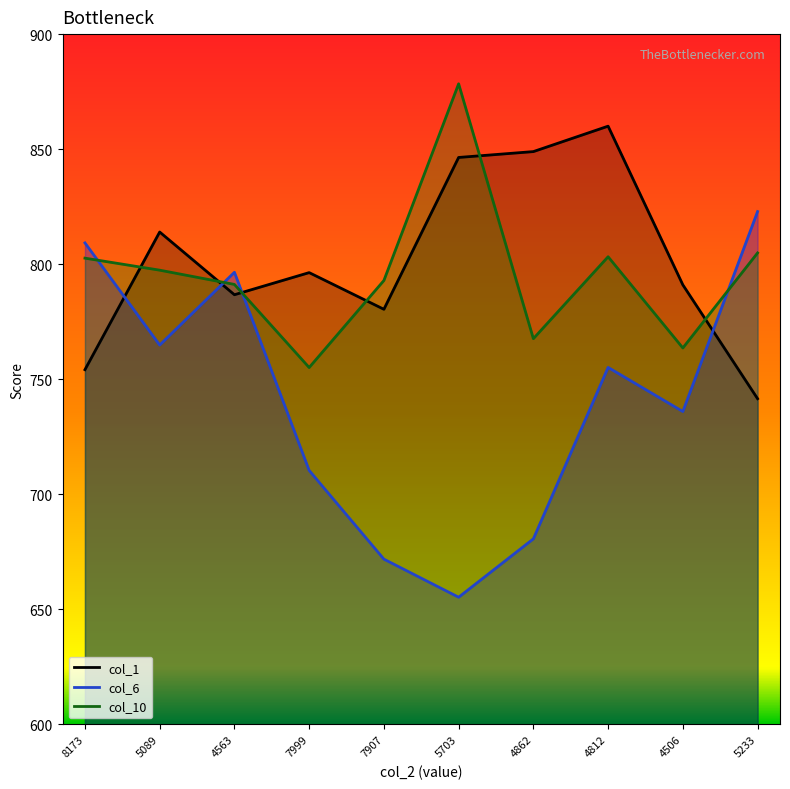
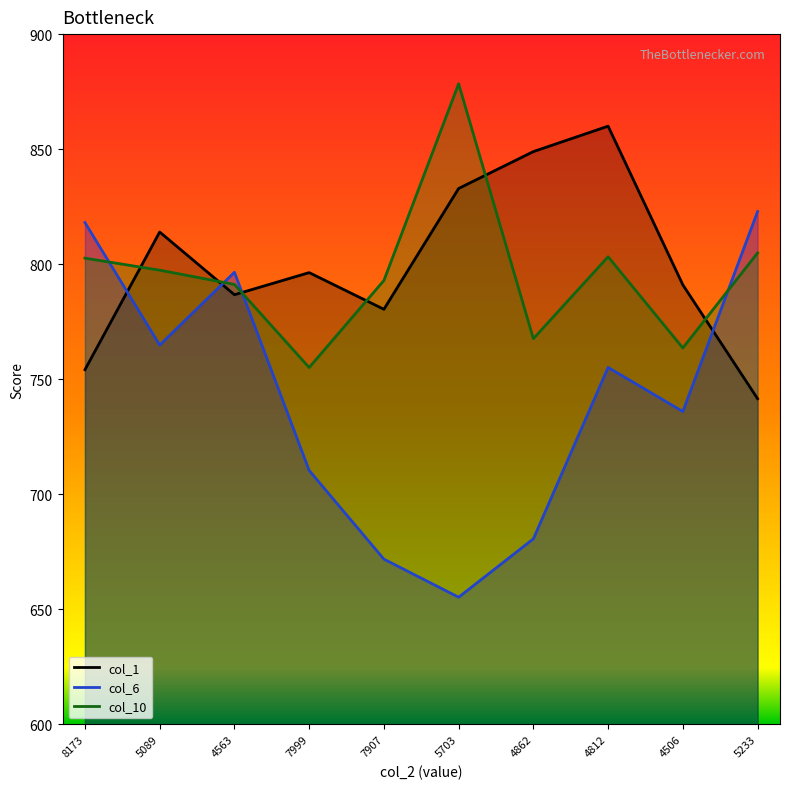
  {
    "col_1": {
      "8173": 754,
      "5089": 814,
      "4563": 787,
      "7999": 796,
      "7907": 780,
-     "5703": 846,
+     "5703": 833,
      "4862": 849,
      "4812": 860,
      "4506": 791,
      "5233": 742
    },
    "col_6": {
-     "8173": 809,
+     "8173": 818,
      "5089": 765,
      "4563": 797,
      "7999": 710,
      "7907": 672,
      "5703": 655,
      "4862": 681,
      "4812": 755,
      "4506": 736,
      "5233": 823
    },
    "col_10": {
      "8173": 803,
      "5089": 797,
      "4563": 791,
      "7999": 755,
      "7907": 793,
      "5703": 878,
      "4862": 768,
      "4812": 803,
      "4506": 764,
      "5233": 805
    }
  }
